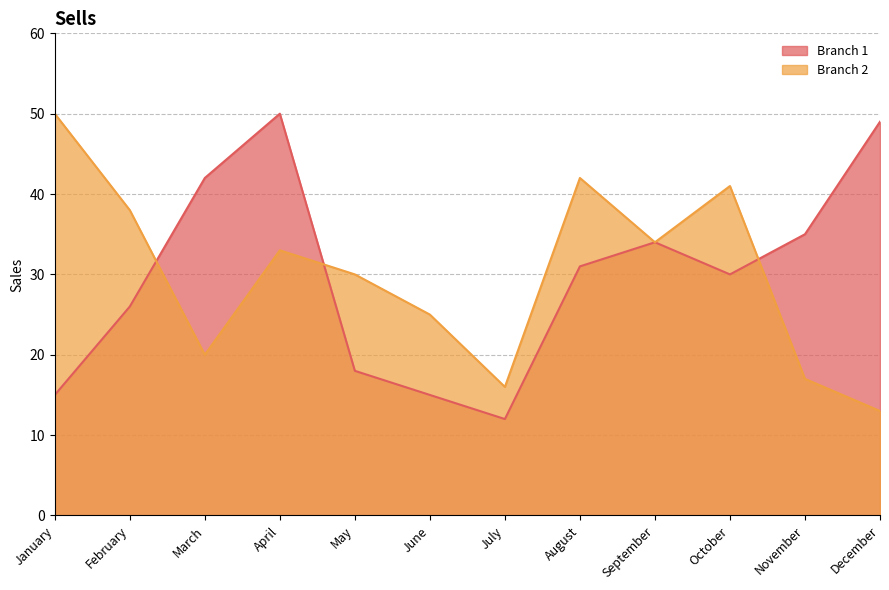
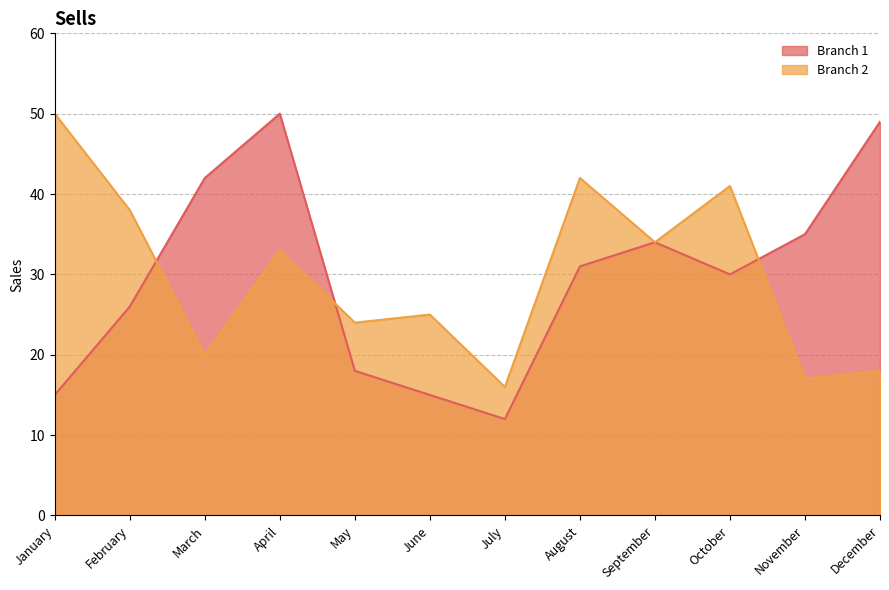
  {
    "Branch 1": {
      "January": 15,
      "February": 26,
      "March": 42,
      "April": 50,
      "May": 18,
      "June": 15,
      "July": 12,
      "August": 31,
      "October": 30,
      "November": 35,
      "December": 49
    },
    "Branch 2": {
      "January": 50,
      "February": 38,
      "March": 20,
      "April": 33,
-     "May": 30,
+     "May": 24,
      "June": 25,
      "July": 16,
      "August": 42,
      "October": 41,
      "November": 17,
-     "December": 13
+     "December": 18
    }
  }
